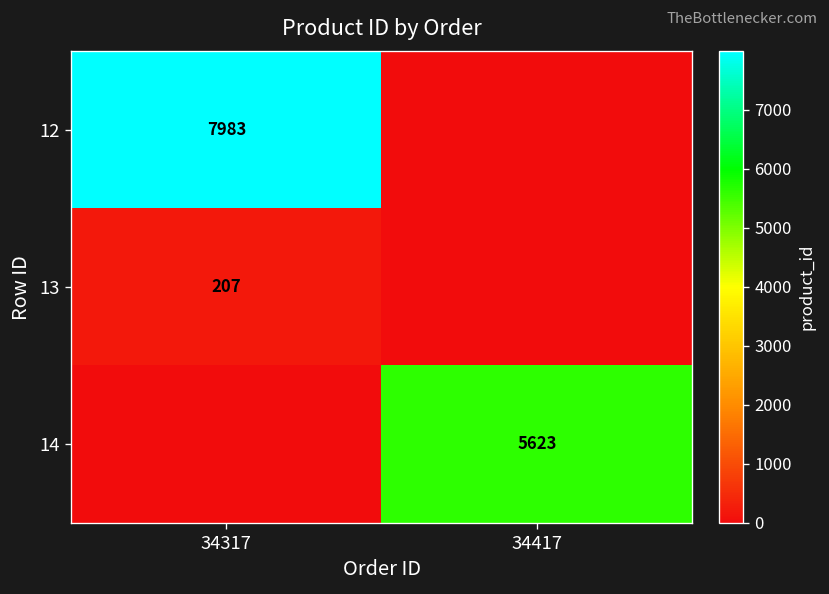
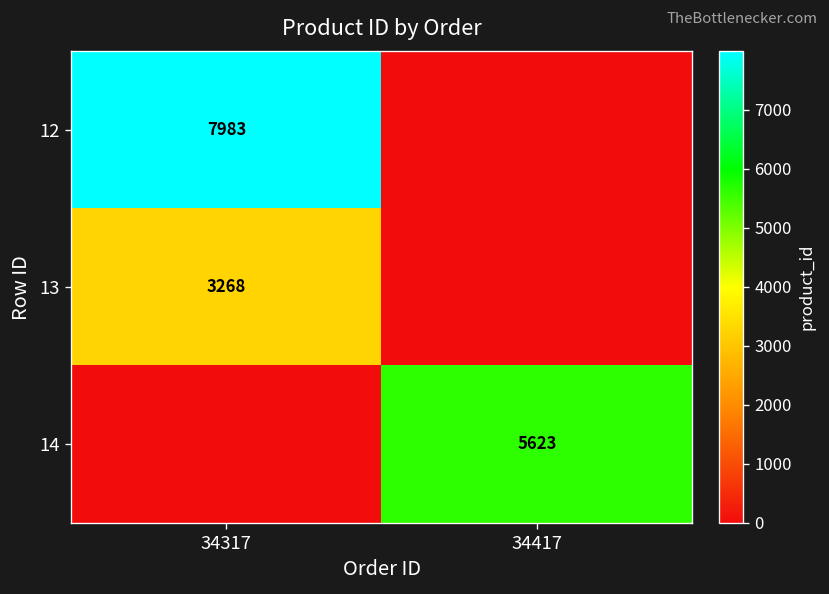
  {
    "12": {
      "34317": 7983
    },
    "13": {
-     "34317": 207
+     "34317": 3268
    },
    "14": {
      "34417": 5623
    }
  }
